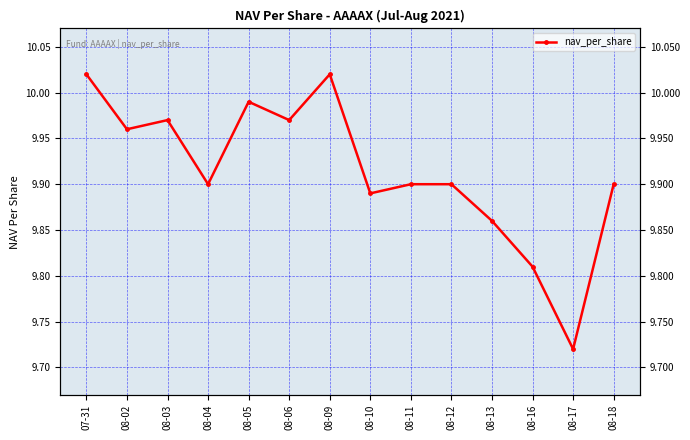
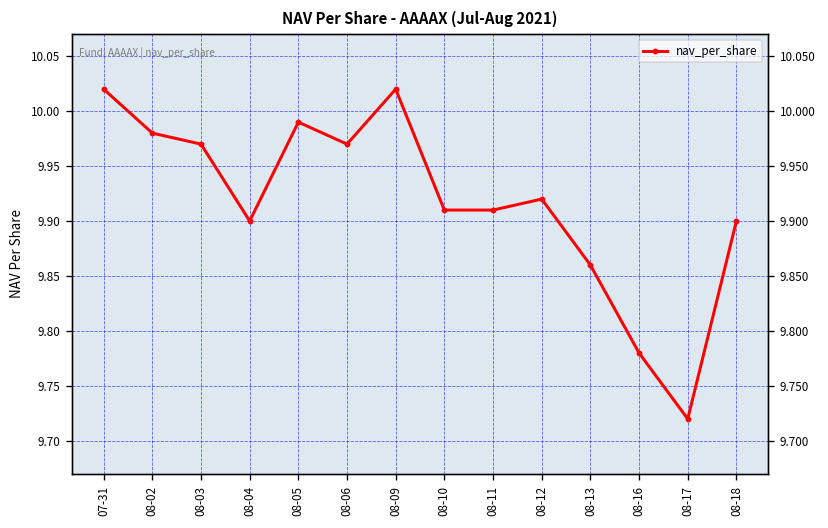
  {
    "07-31": 10.02,
-   "08-02": 9.96,
+   "08-02": 9.98,
    "08-03": 9.97,
    "08-04": 9.90,
    "08-05": 9.99,
    "08-06": 9.97,
    "08-09": 10.02,
-   "08-10": 9.89,
-   "08-11": 9.90,
-   "08-12": 9.90,
+   "08-10": 9.91,
+   "08-11": 9.91,
+   "08-12": 9.92,
    "08-13": 9.86,
-   "08-16": 9.81,
+   "08-16": 9.78,
    "08-17": 9.72,
    "08-18": 9.90
  }
